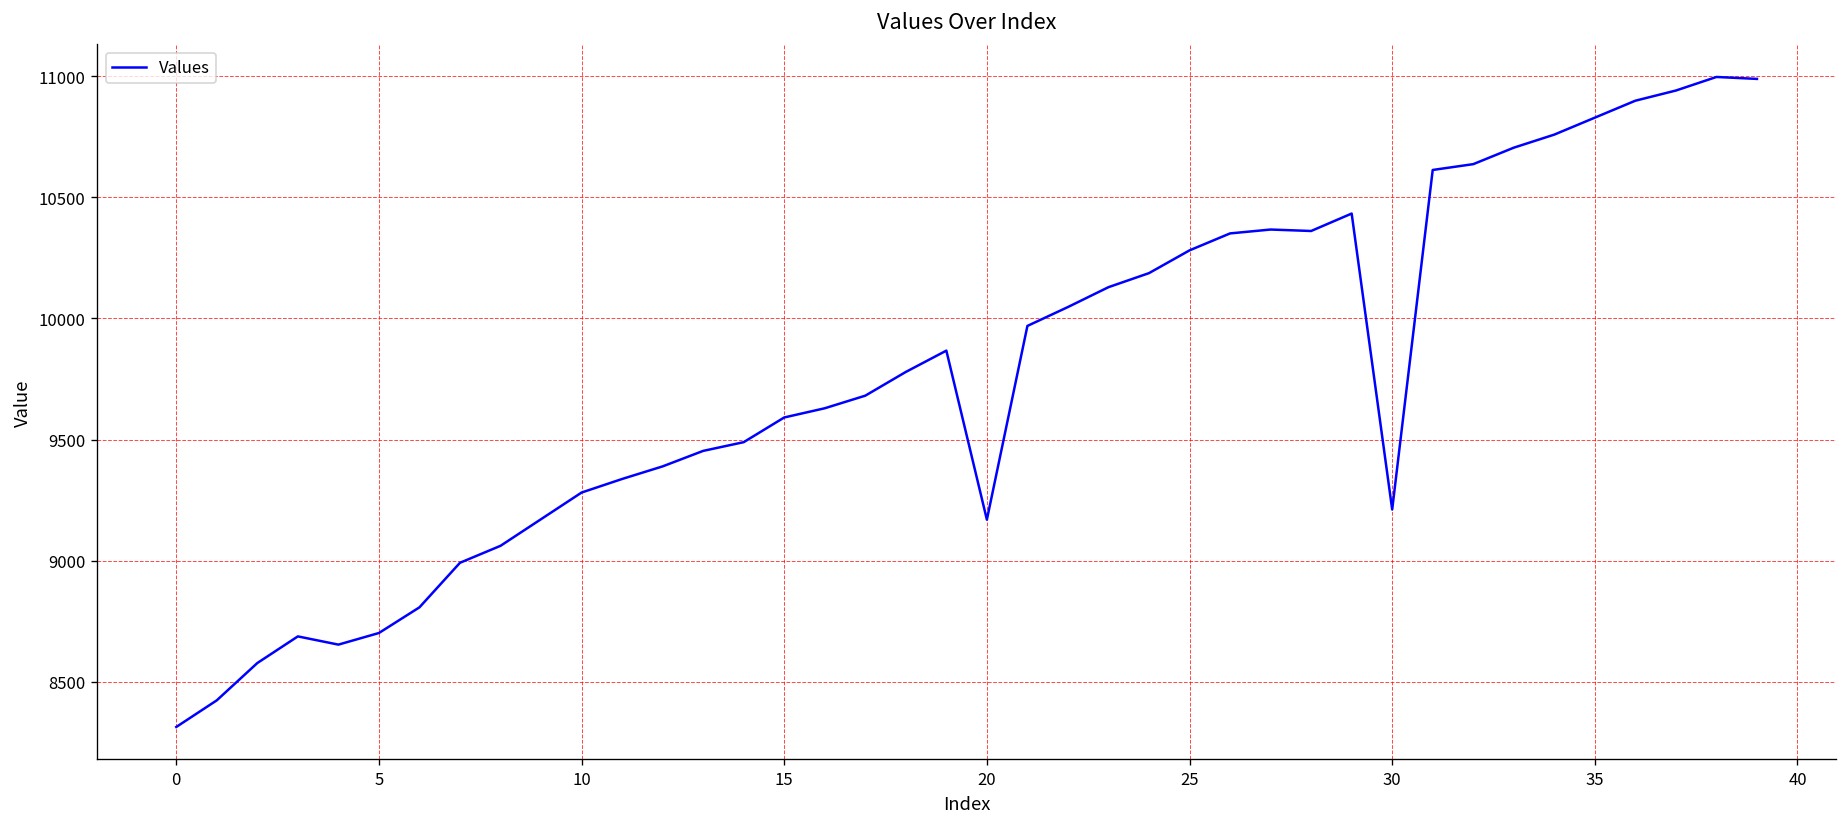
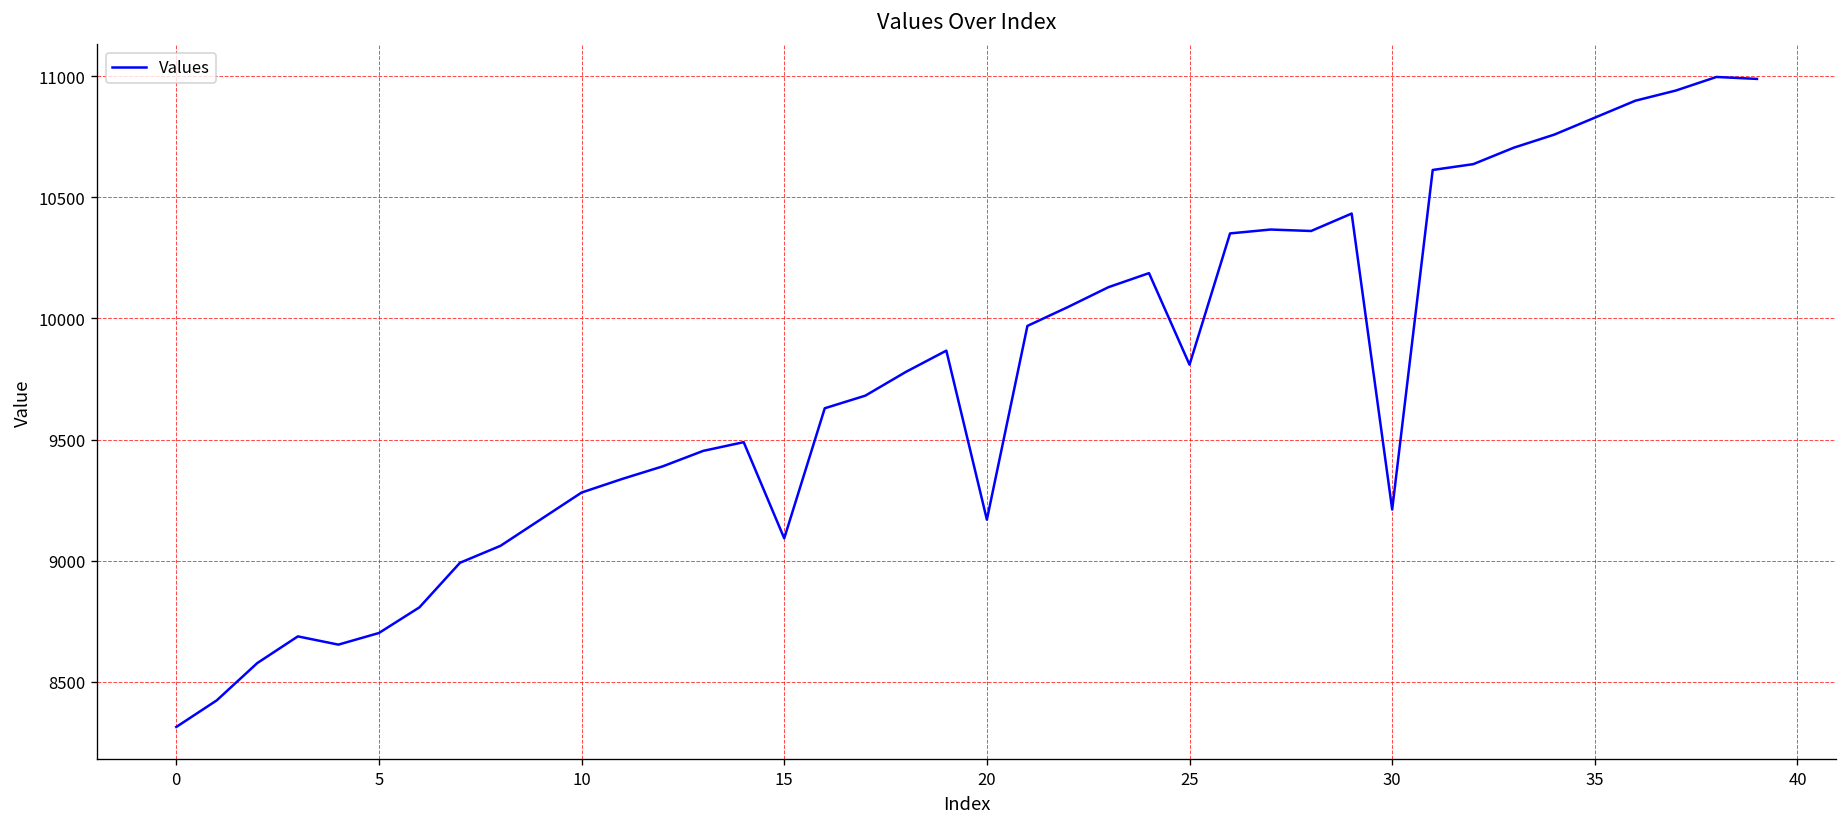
  {
    "0": 8310,
    "5": 8700,
    "10": 9280,
-   "15": 9590,
+   "15": 9090,
    "20": 9170,
-   "25": 10280,
+   "25": 9810,
    "30": 9210,
    "35": 10830
  }
